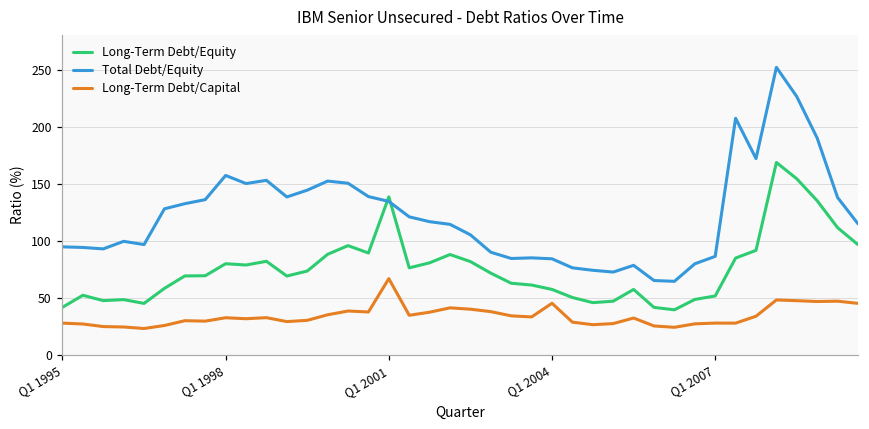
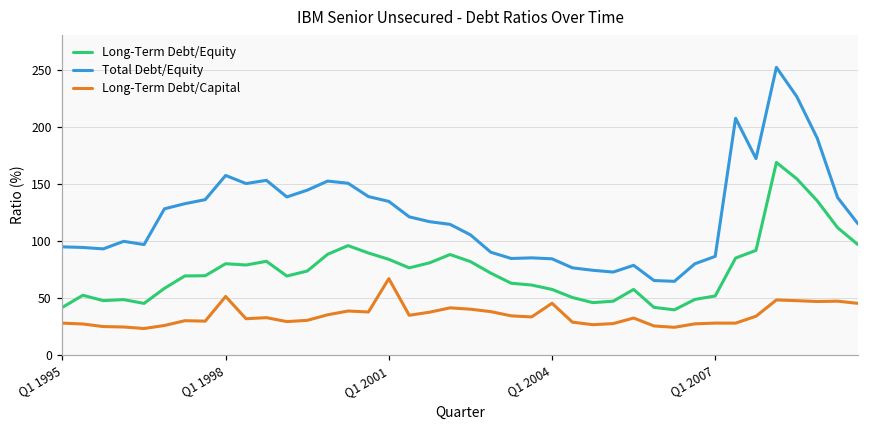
  {
    "Long-Term Debt/Equity": {
      "Q1 1995": 41,
      "Q1 1998": 80,
-     "Q1 2001": 138,
+     "Q1 2001": 83,
      "Q1 2004": 57,
      "Q1 2007": 51
    },
    "Total Debt/Equity": {
      "Q1 1995": 94,
      "Q1 1998": 157,
      "Q1 2001": 134,
      "Q1 2004": 84,
      "Q1 2007": 86
    },
    "Long-Term Debt/Capital": {
      "Q1 1995": 28,
-     "Q1 1998": 32,
+     "Q1 1998": 51,
      "Q1 2001": 67,
      "Q1 2004": 45,
      "Q1 2007": 28
    }
  }
